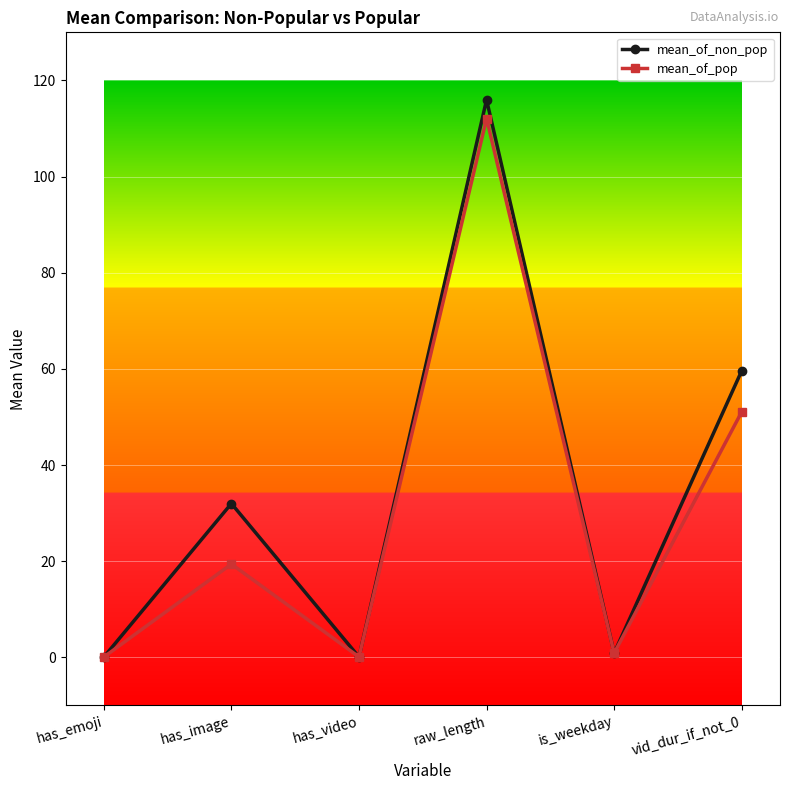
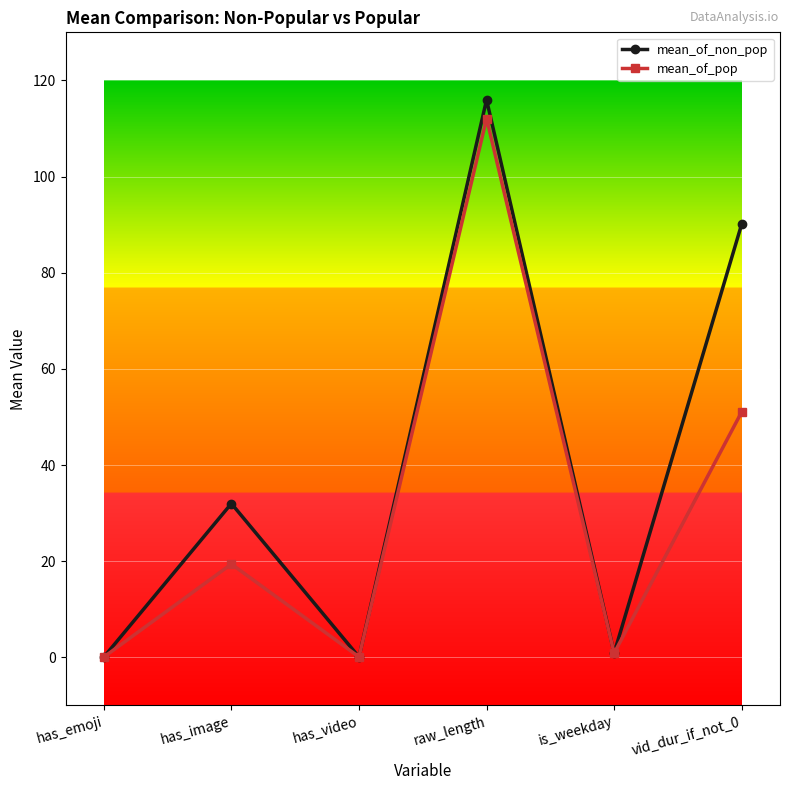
  {
    "mean_of_non_pop": {
      "has_image": 32,
      "raw_length": 116,
-     "vid_dur_if_not_0": 60
+     "vid_dur_if_not_0": 90
    },
    "mean_of_pop": {
      "has_image": 19,
      "raw_length": 112,
      "vid_dur_if_not_0": 51
    }
  }
